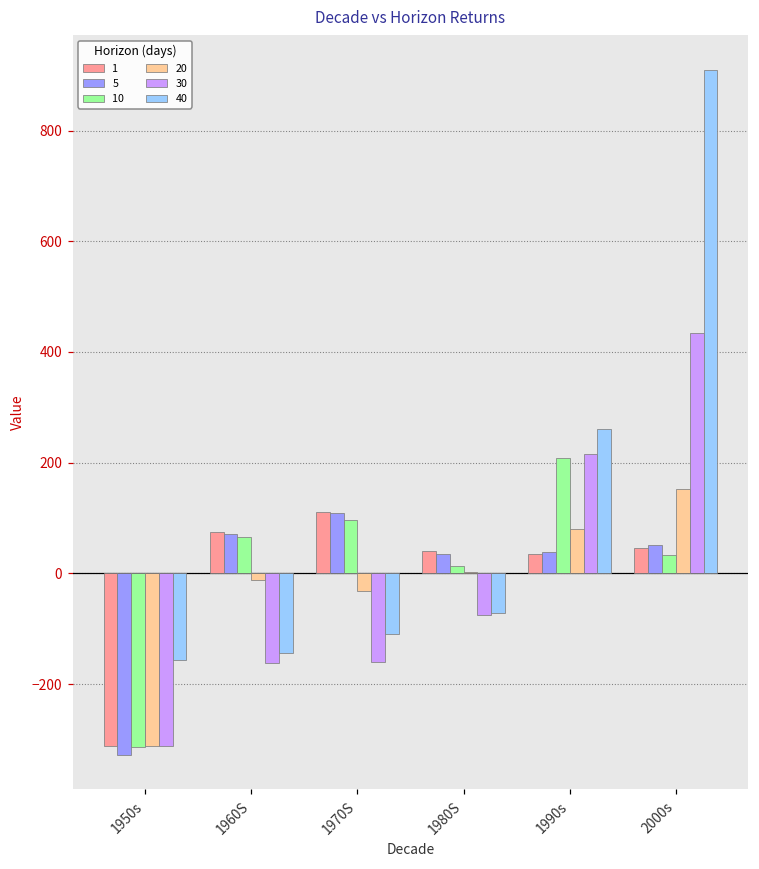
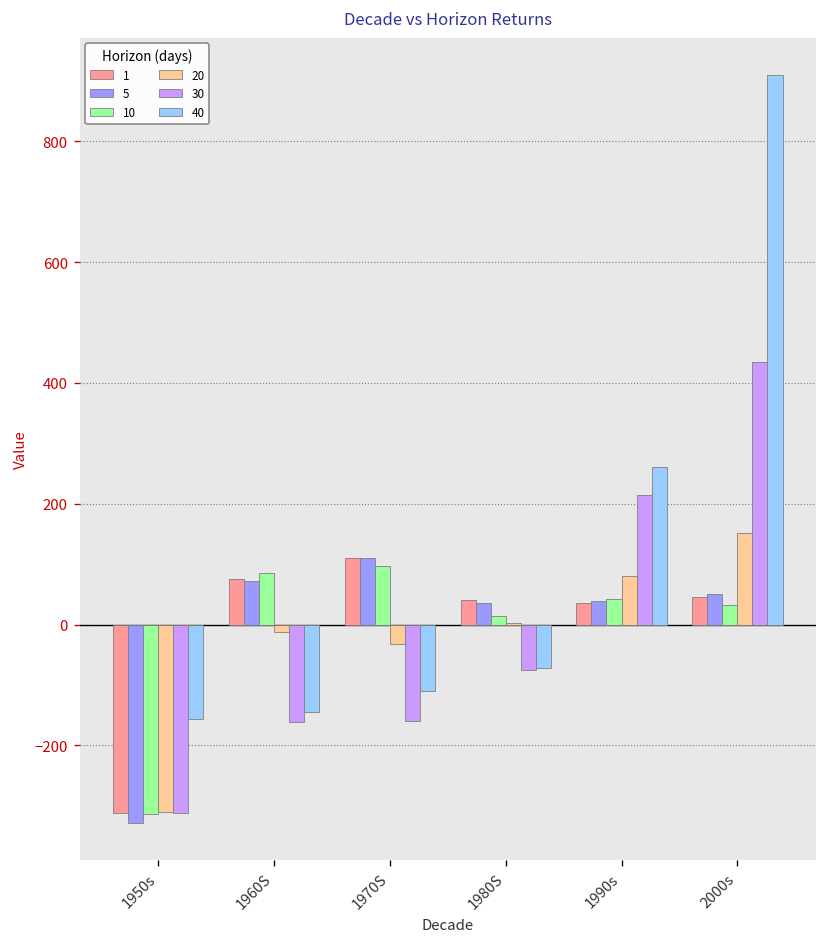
  {
    "10": {
      "1950s": -310,
-     "1960S": 70,
+     "1960S": 90,
      "1970S": 100,
      "1980S": 10,
-     "1990s": 210,
+     "1990s": 40,
      "2000s": 30
    }
  }
